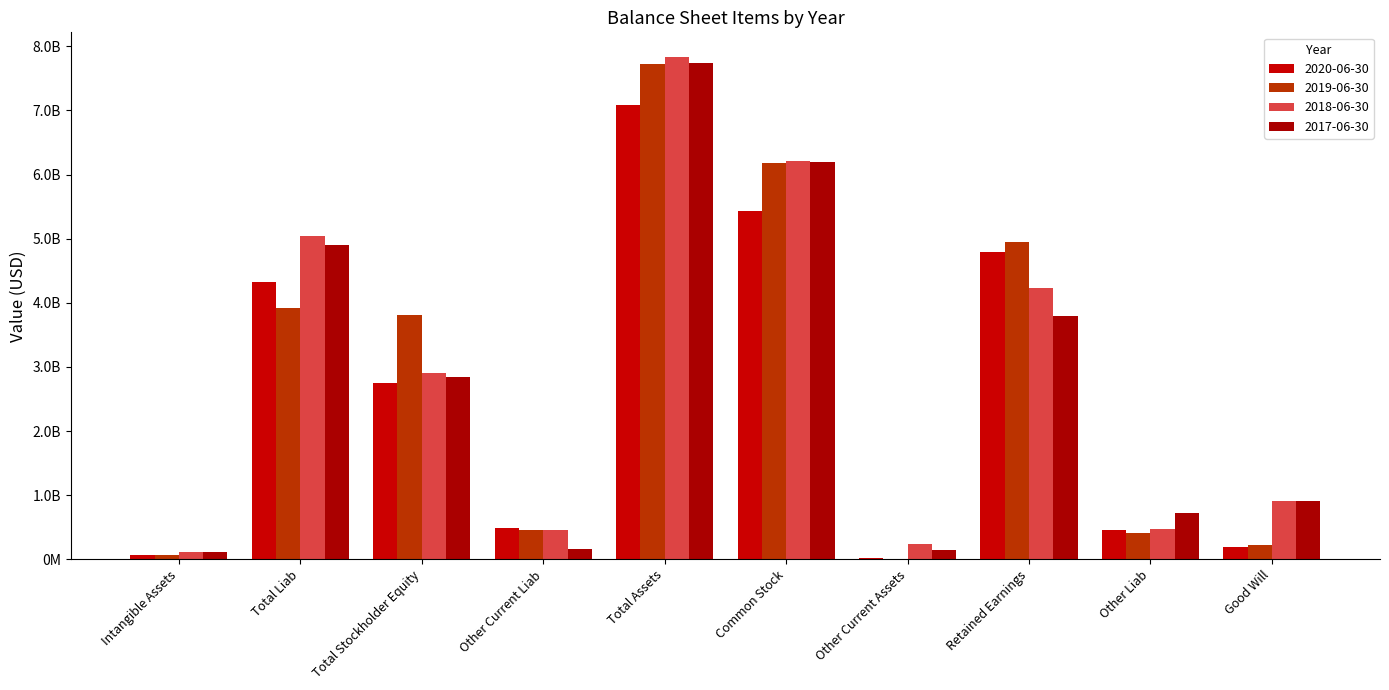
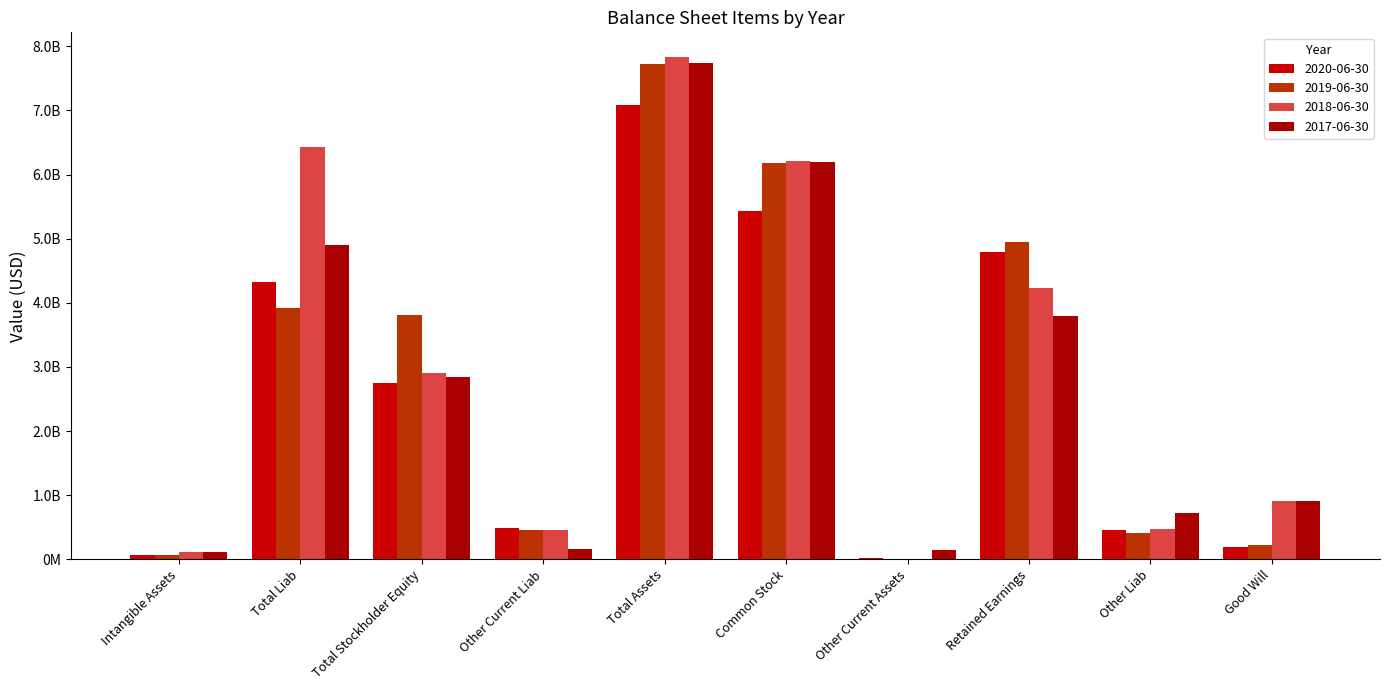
  {
    "2018-06-30": {
      "Intangible Assets": 100000000,
-     "Total Liab": 5000000000,
+     "Total Liab": 6400000000,
      "Total Stockholder Equity": 2900000000,
      "Other Current Liab": 500000000,
      "Total Assets": 7800000000,
      "Common Stock": 6200000000,
-     "Other Current Assets": 200000000,
+     "Other Current Assets": 0,
      "Retained Earnings": 4200000000,
      "Other Liab": 500000000,
      "Good Will": 900000000
    }
  }
